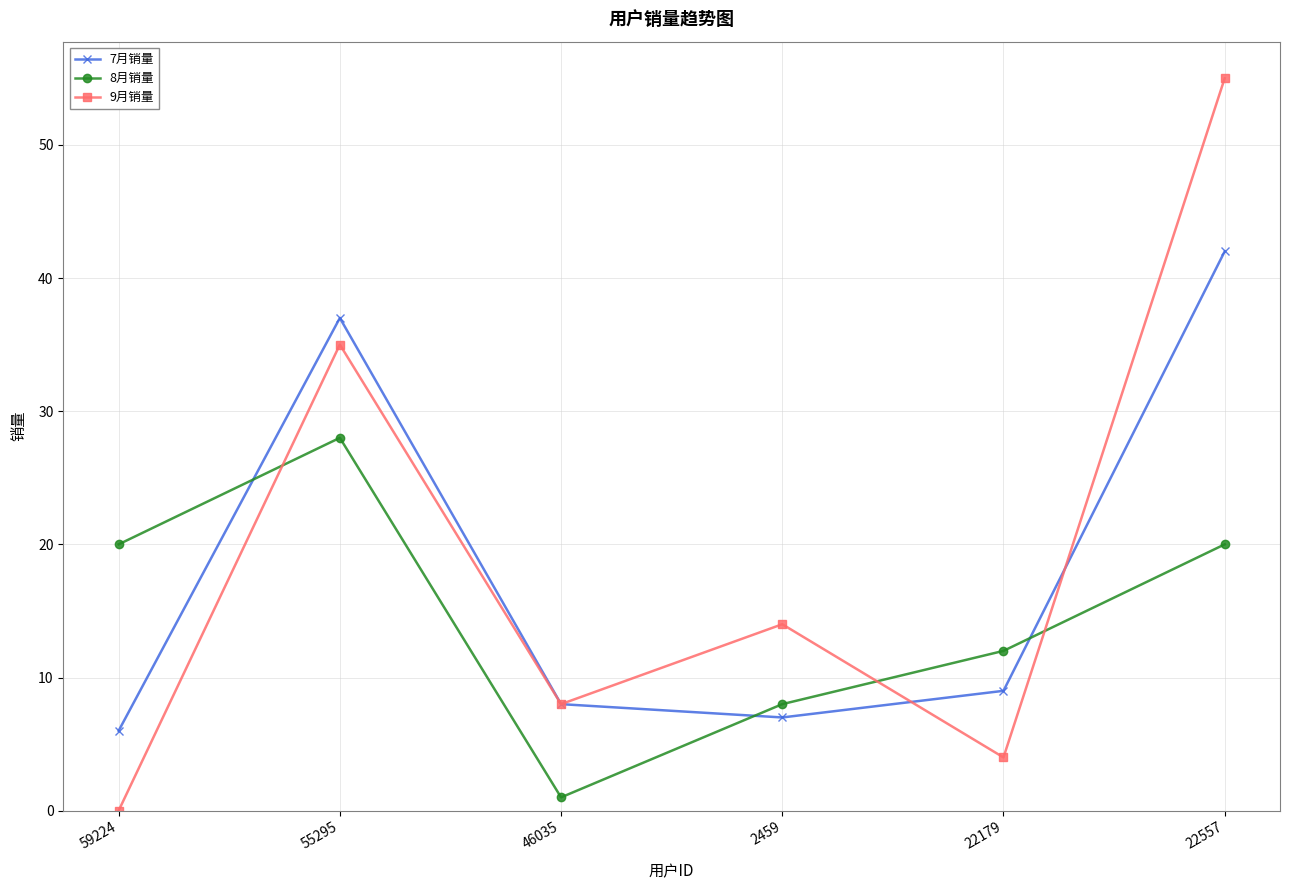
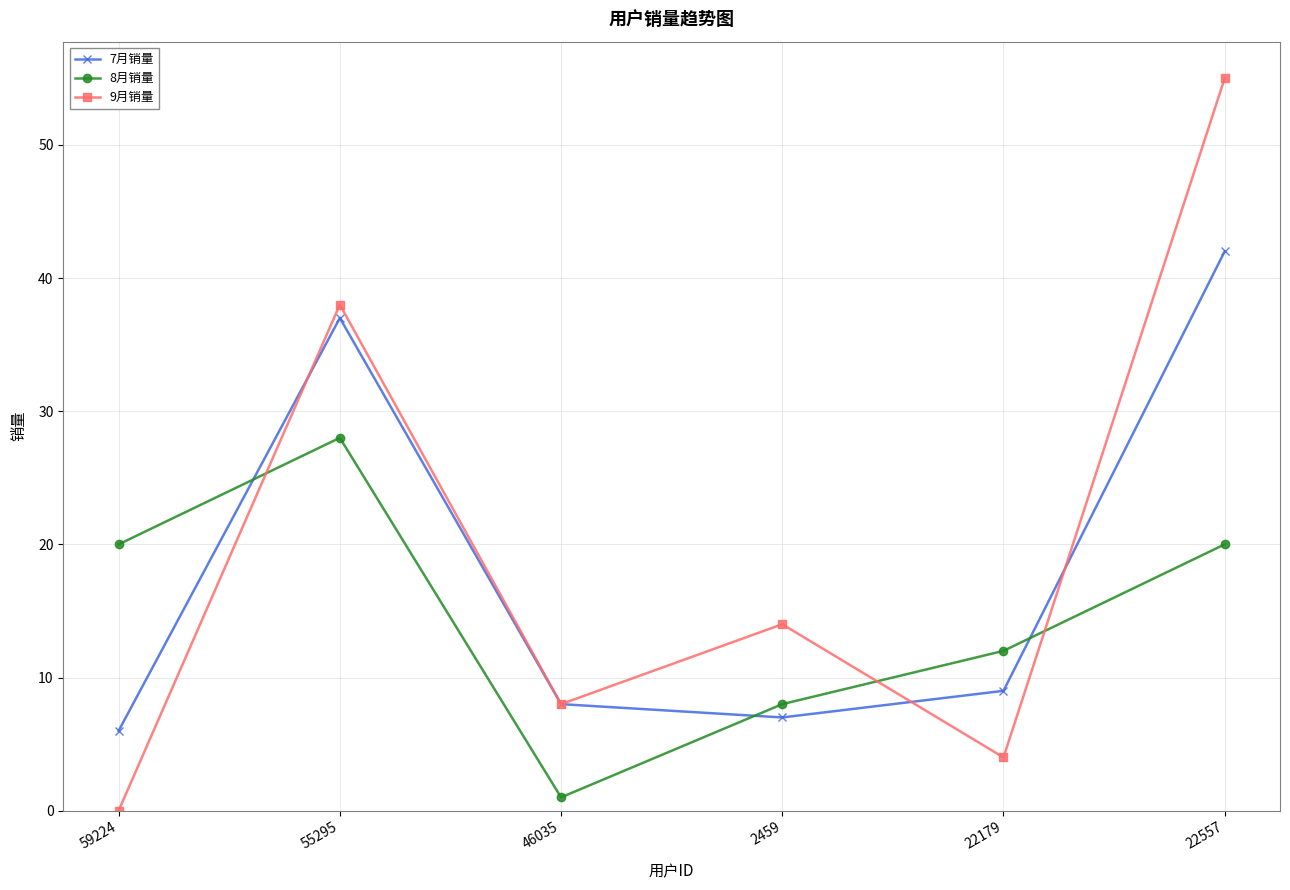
  {
    "7月销量": {
      "59224": 6,
      "55295": 37,
      "2459": 7,
      "22179": 9,
      "22557": 42
    },
    "8月销量": {
      "59224": 20,
      "55295": 28,
      "46035": 1,
      "2459": 8,
      "22179": 12,
      "22557": 20
    },
    "9月销量": {
      "59224": 0,
-     "55295": 35,
+     "55295": 38,
      "2459": 14,
      "22179": 4,
      "22557": 55
    }
  }
